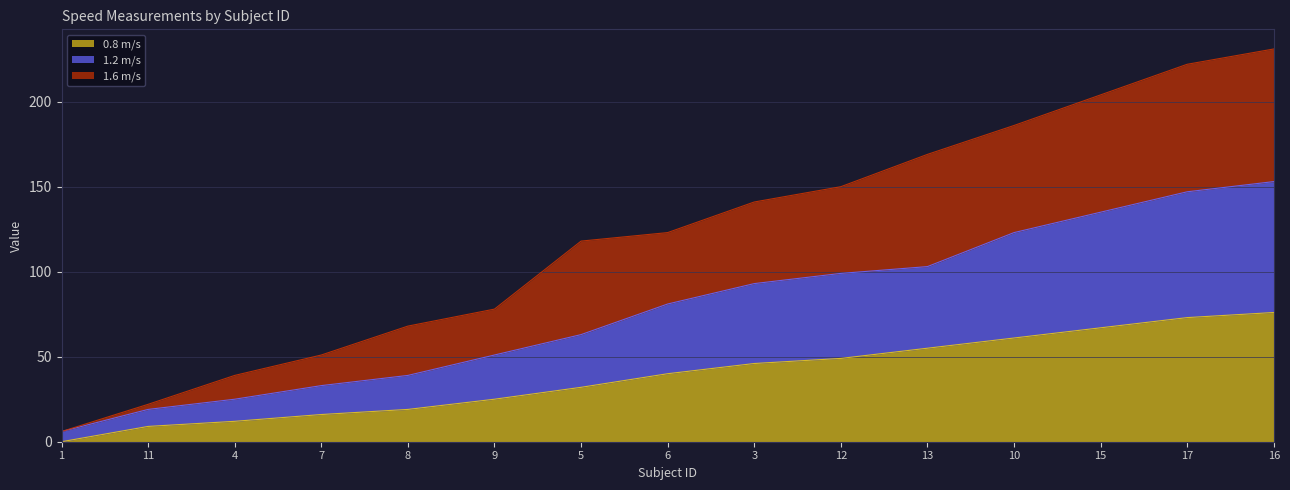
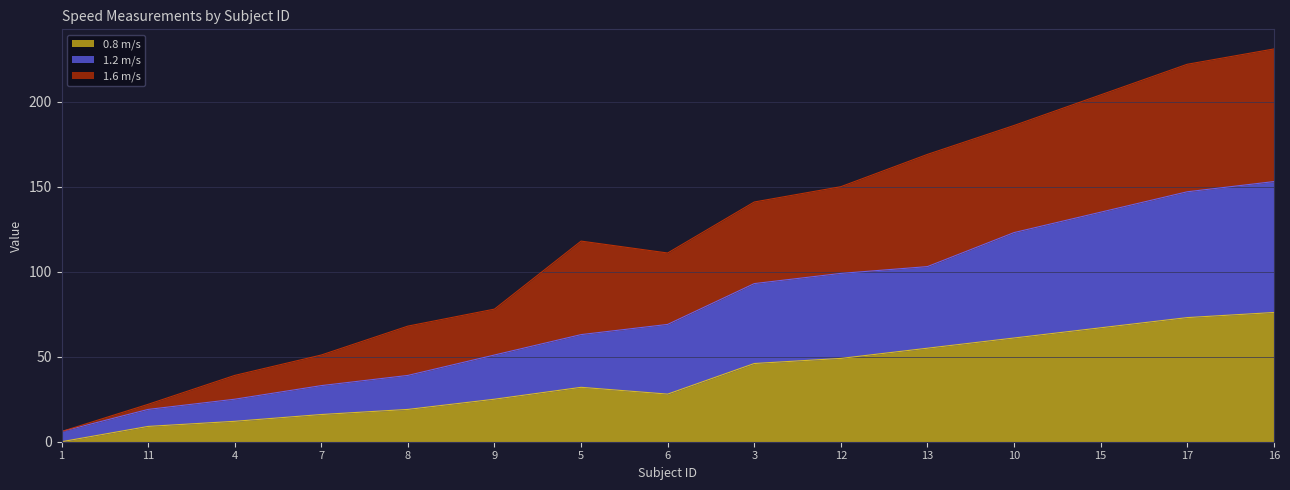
  {
    "0.8 m/s": {
      "1": 0,
      "11": 9,
      "4": 12,
      "7": 16,
      "8": 19,
      "9": 25,
      "5": 32,
-     "6": 40,
+     "6": 28,
      "3": 46,
      "12": 49,
      "13": 55,
      "10": 61,
      "15": 67,
      "17": 73,
      "16": 76
    },
    "1.2 m/s": {
      "11": 10,
      "4": 13,
      "7": 17,
      "8": 20,
      "9": 26,
      "5": 31,
      "6": 41,
      "3": 47,
      "12": 50,
      "13": 48,
      "10": 62,
      "15": 68,
      "17": 74,
      "16": 77
    },
    "1.6 m/s": {
      "11": 3,
      "4": 14,
      "7": 18,
      "8": 29,
      "9": 27,
      "5": 55,
      "6": 42,
      "3": 48,
      "12": 51,
      "13": 66,
      "10": 63,
      "15": 69,
      "17": 75,
      "16": 78
    }
  }
